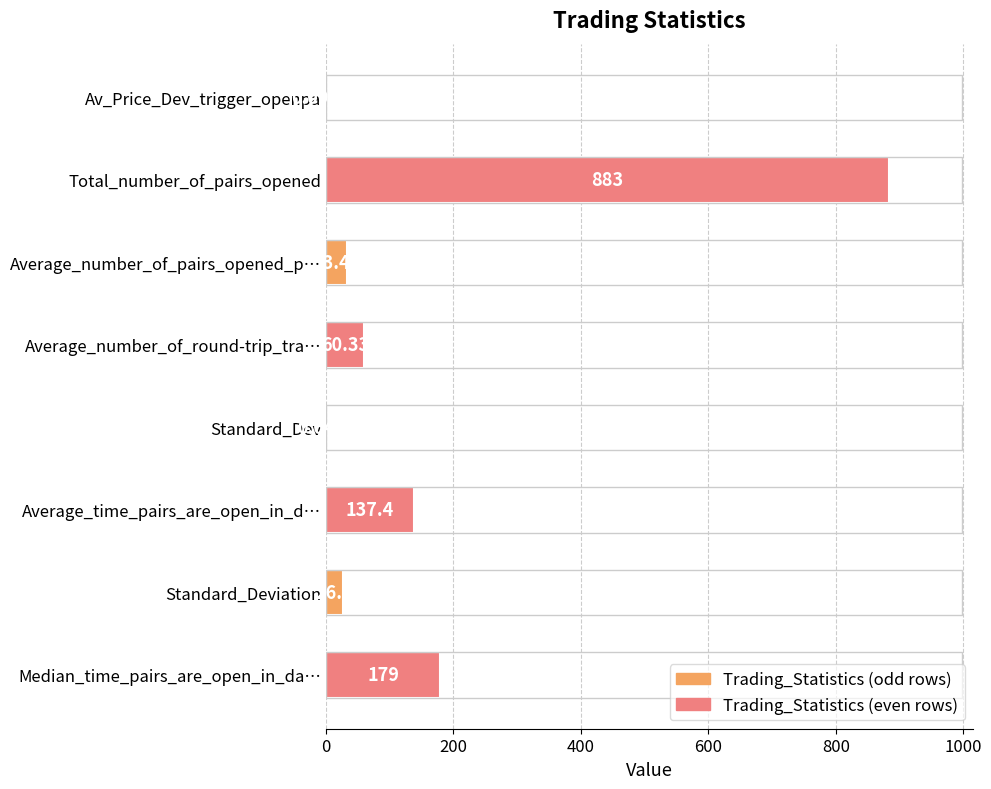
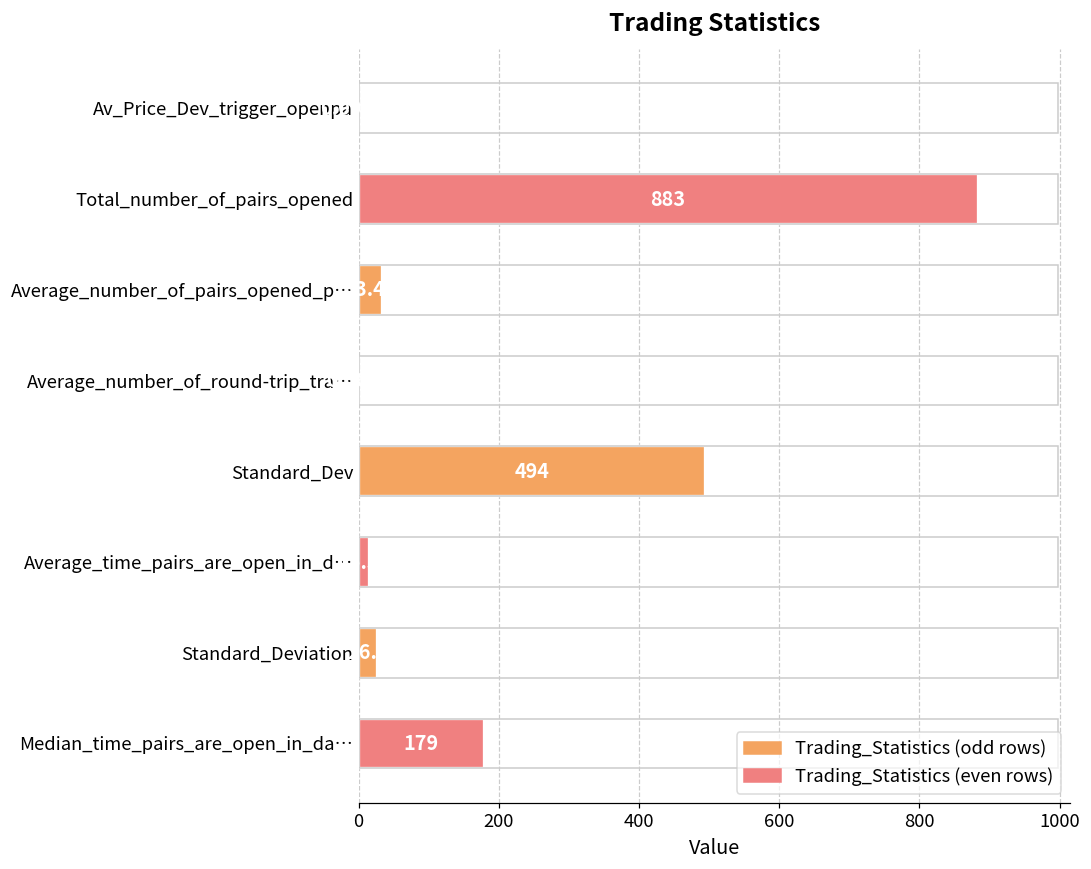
  {
    "Average_number_of_pairs_opened_p…": 30,
-   "Average_number_of_round-trip_tra…": 60,
-   "Standard_Dev": 0,
-   "Average_time_pairs_are_open_in_d…": 140,
+   "Average_number_of_round-trip_tra…": 0,
+   "Standard_Dev": 490,
+   "Average_time_pairs_are_open_in_d…": 20,
    "Standard_Deviation": 30
  }
